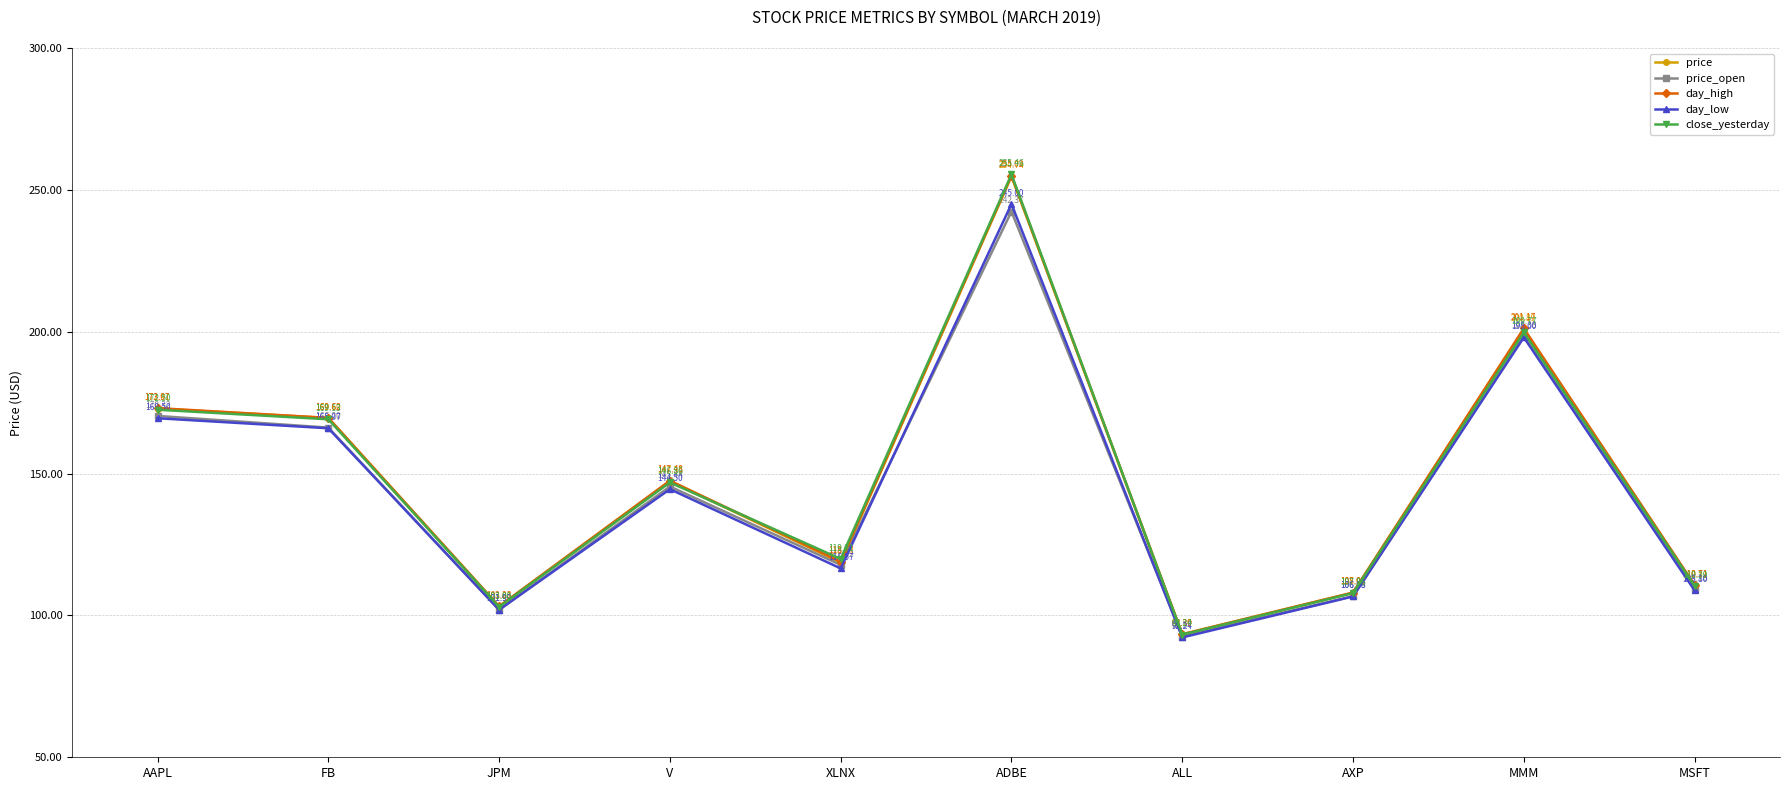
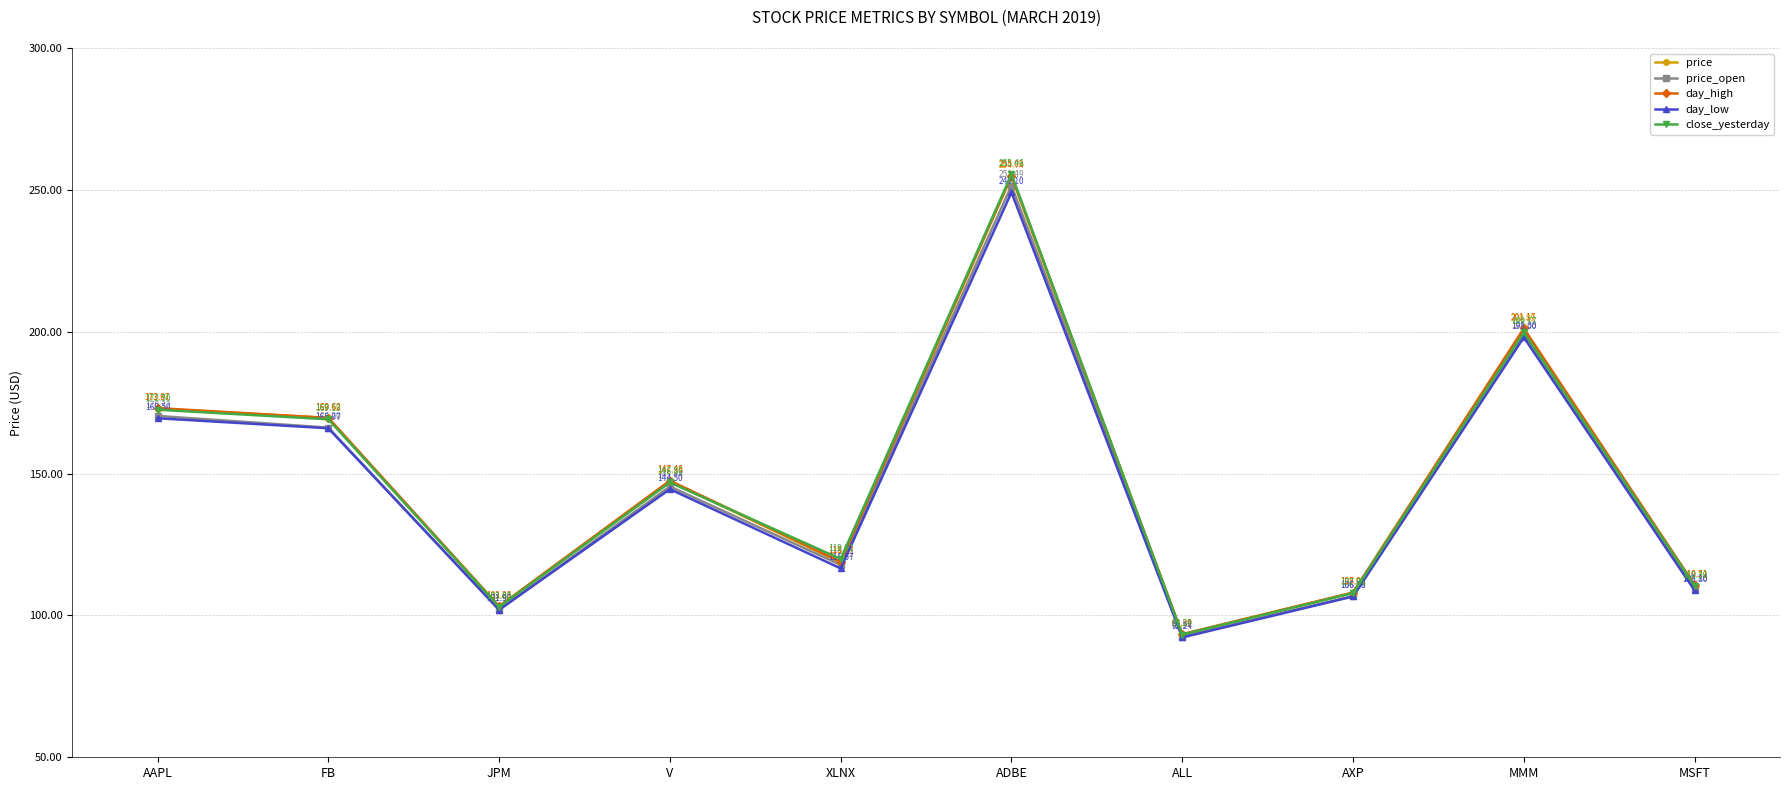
  {
    "price_open": {
-     "ADBE": 242.37
+     "ADBE": 251.49
    },
    "day_low": {
-     "ADBE": 245.00
+     "ADBE": 249.10
    }
  }
